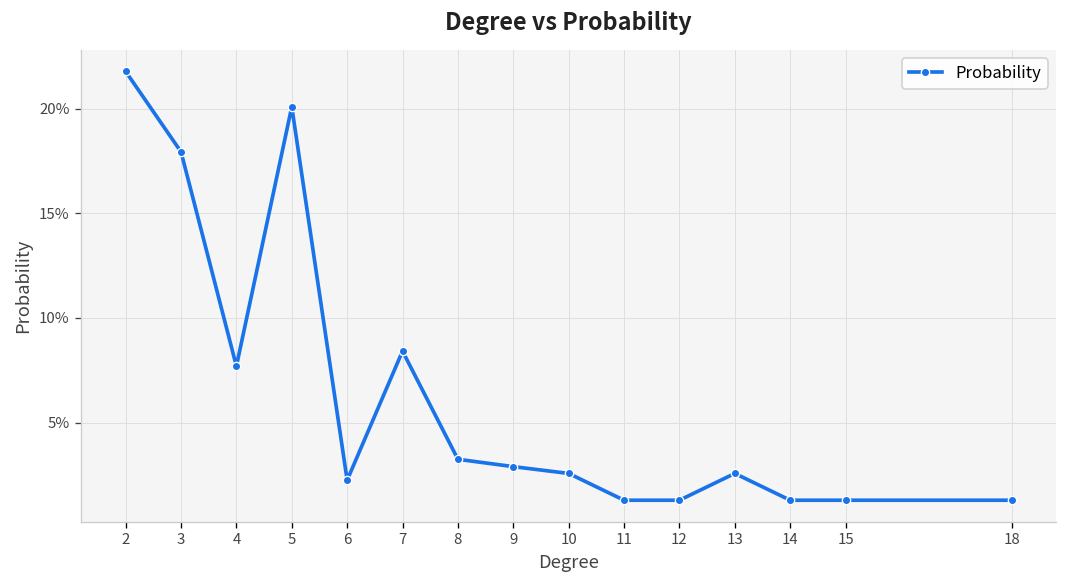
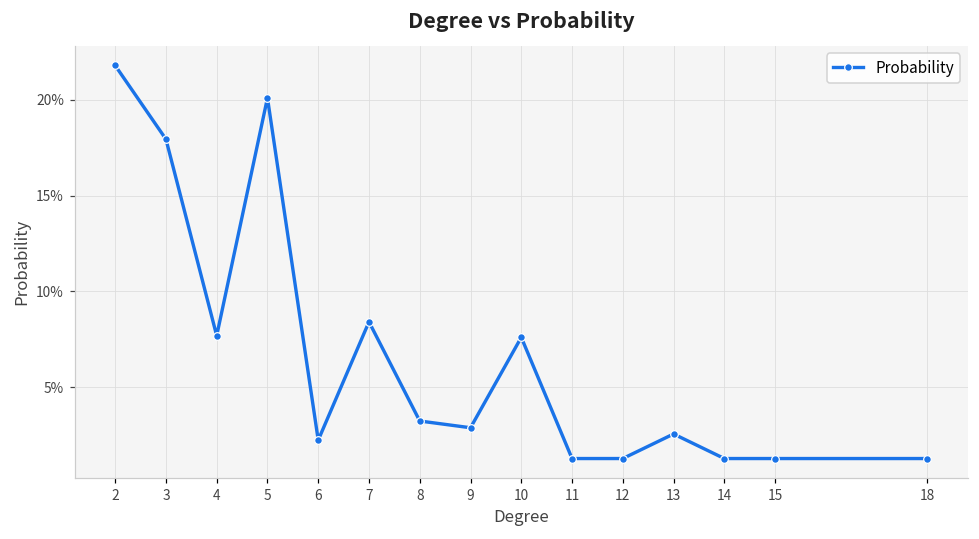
  {
    "2": "21.8%",
    "3": "17.9%",
    "4": "7.7%",
    "5": "20.1%",
    "6": "2.2%",
    "7": "8.4%",
    "8": "3.2%",
    "9": "2.9%",
-   "10": "2.6%",
+   "10": "7.6%",
    "11": "1.3%",
    "12": "1.3%",
    "13": "2.6%",
    "14": "1.3%",
    "15": "1.3%",
    "18": "1.3%"
  }
